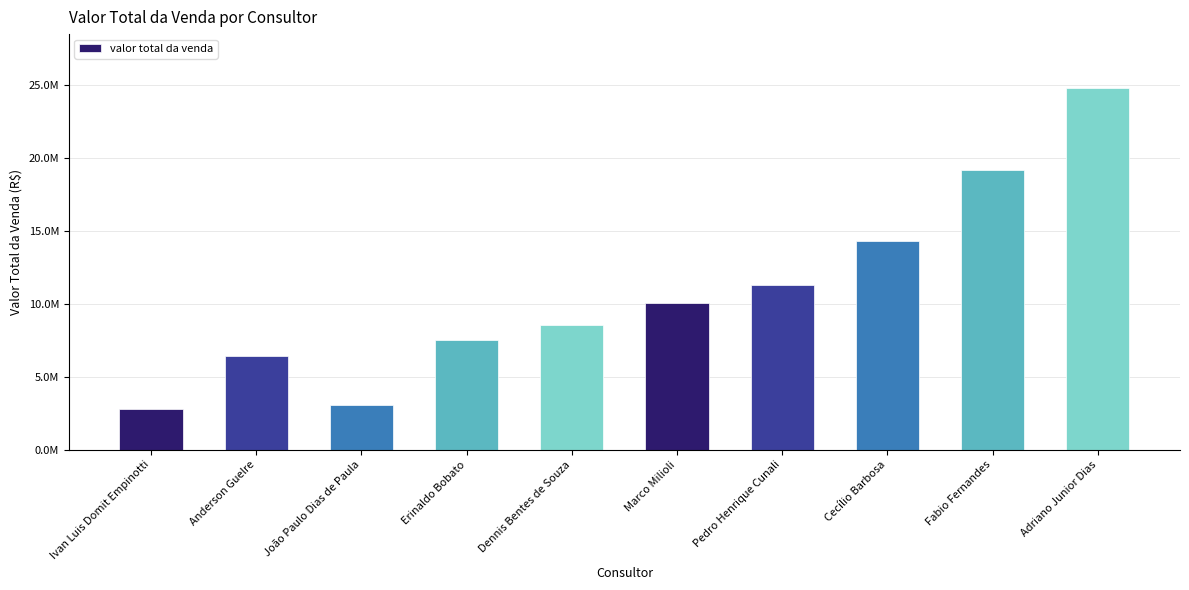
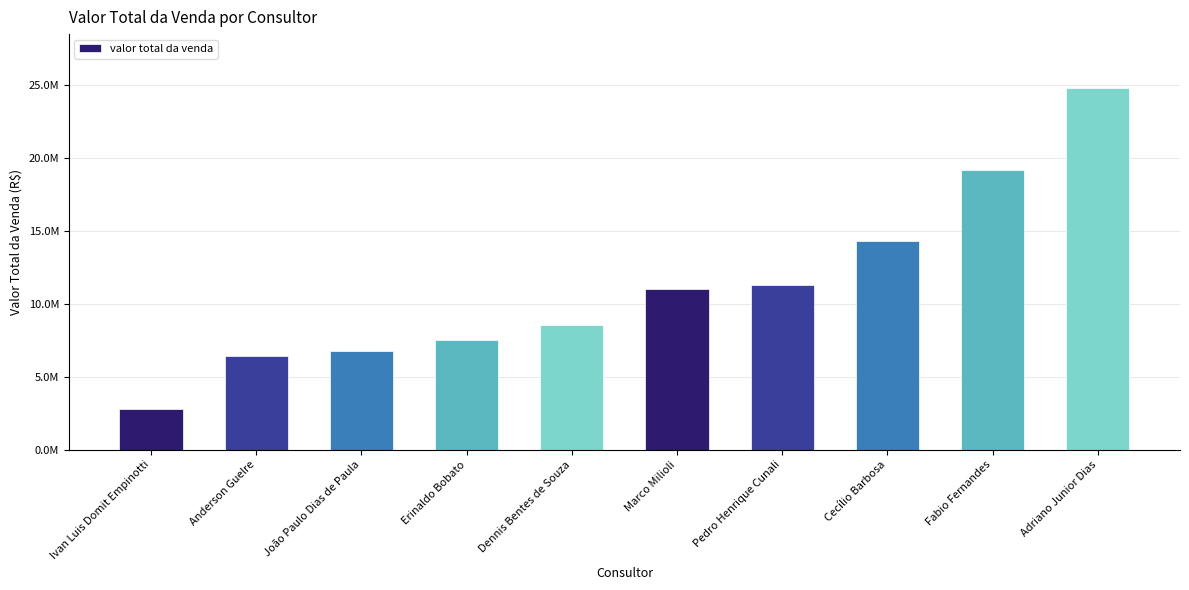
  {
    "Ivan Luis Domit Empinotti": 2800000,
    "Anderson Guelre": 6400000,
-   "João Paulo Dias de Paula": 3100000,
+   "João Paulo Dias de Paula": 6800000,
    "Erinaldo Bobato": 7500000,
    "Dennis Bentes de Souza": 8600000,
-   "Marco Milioli": 10100000,
+   "Marco Milioli": 11000000,
    "Pedro Henrique Cunali": 11300000,
    "Cecílio Barbosa": 14300000,
    "Fabio Fernandes": 19100000,
    "Adriano Junior Dias": 24800000
  }
